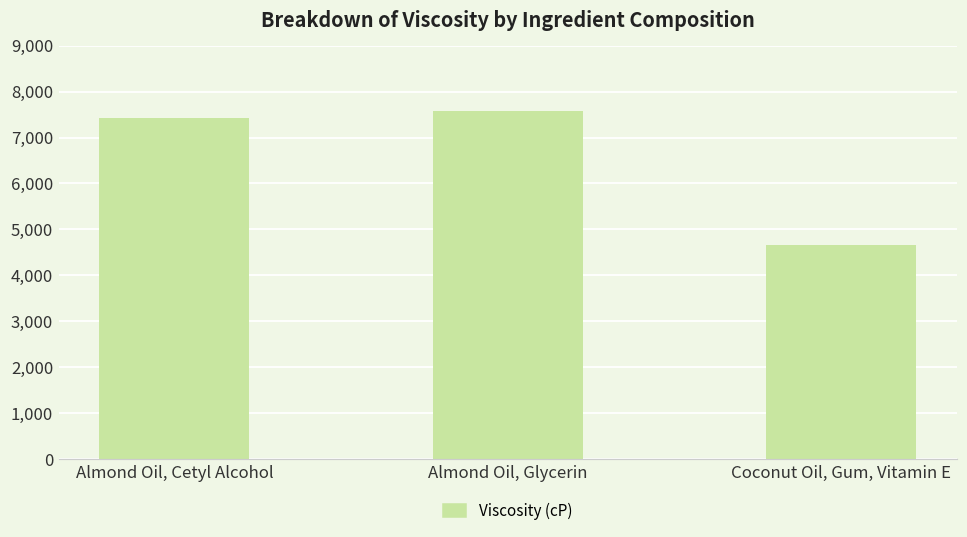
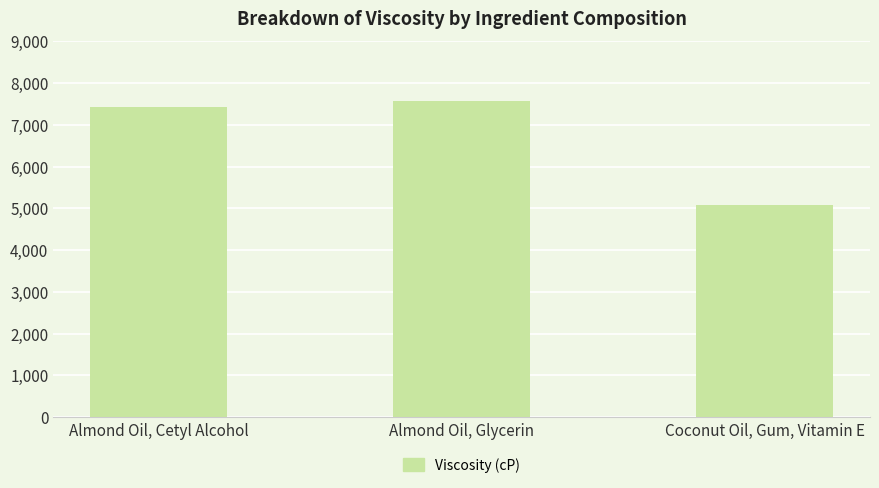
  {
    "Almond Oil, Cetyl Alcohol": "7,400",
    "Almond Oil, Glycerin": "7,600",
-   "Coconut Oil, Gum, Vitamin E": "4,700"
+   "Coconut Oil, Gum, Vitamin E": "5,100"
  }
